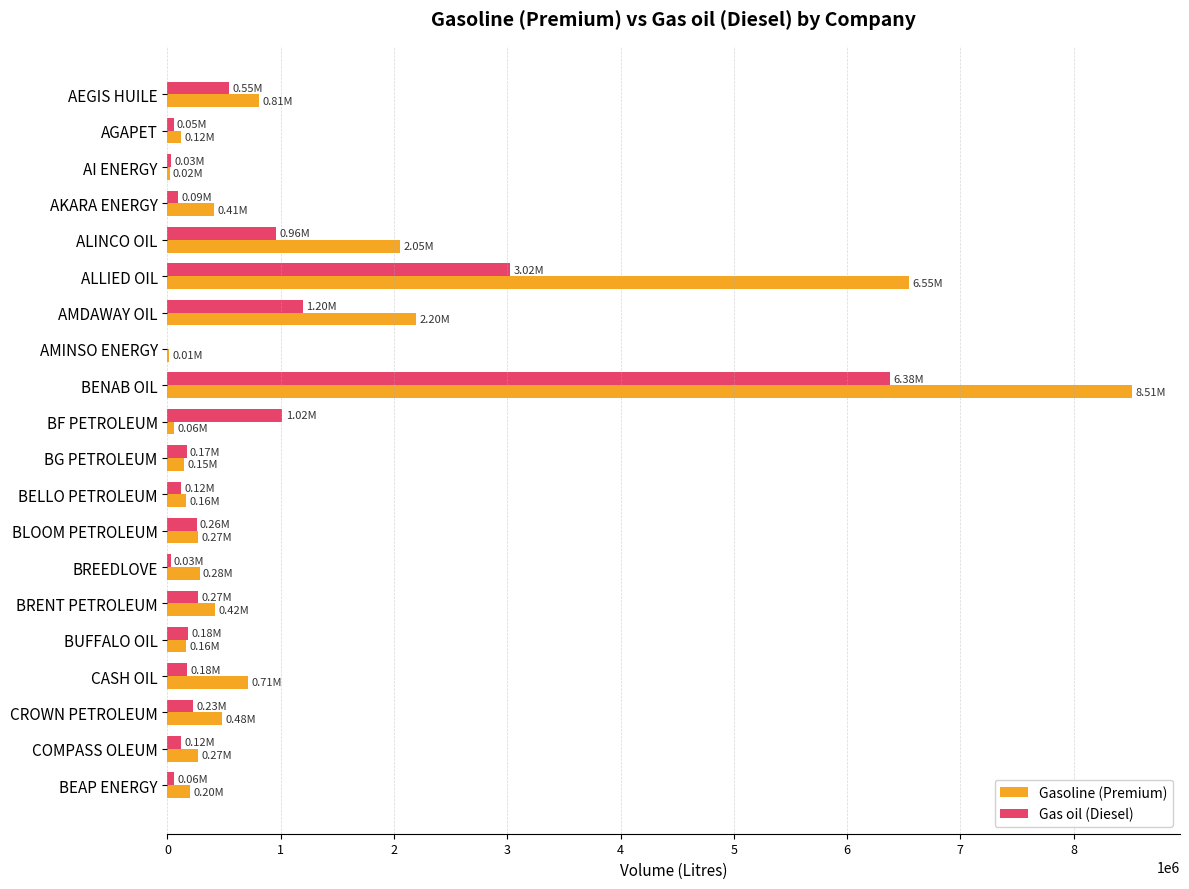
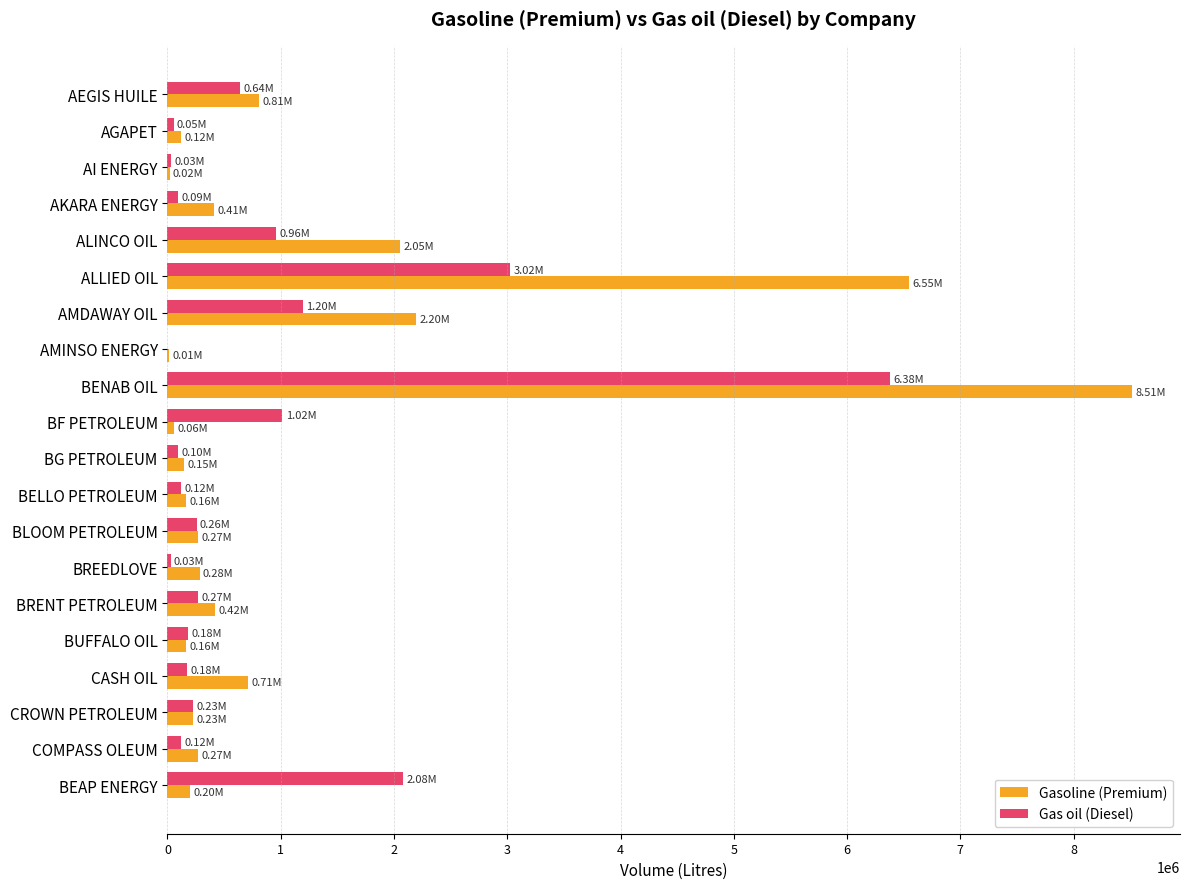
  {
    "Gasoline (Premium)": {
      "AEGIS HUILE": "0.81M",
      "AGAPET": "0.12M",
      "AI ENERGY": "0.02M",
      "AKARA ENERGY": "0.41M",
      "ALINCO OIL": "2.05M",
      "ALLIED OIL": "6.55M",
      "AMDAWAY OIL": "2.20M",
      "AMINSO ENERGY": "0.01M",
      "BENAB OIL": "8.51M",
      "BF PETROLEUM": "0.06M",
      "BG PETROLEUM": "0.15M",
      "BELLO PETROLEUM": "0.16M",
      "BLOOM PETROLEUM": "0.27M",
      "BREEDLOVE": "0.28M",
      "BRENT PETROLEUM": "0.42M",
      "BUFFALO OIL": "0.16M",
      "CASH OIL": "0.71M",
-     "CROWN PETROLEUM": "0.48M",
+     "CROWN PETROLEUM": "0.23M",
      "COMPASS OLEUM": "0.27M",
      "BEAP ENERGY": "0.20M"
    },
    "Gas oil (Diesel)": {
-     "AEGIS HUILE": "0.55M",
+     "AEGIS HUILE": "0.64M",
      "AGAPET": "0.05M",
      "AI ENERGY": "0.03M",
      "AKARA ENERGY": "0.09M",
      "ALINCO OIL": "0.96M",
      "ALLIED OIL": "3.02M",
      "AMDAWAY OIL": "1.20M",
      "BENAB OIL": "6.38M",
      "BF PETROLEUM": "1.02M",
-     "BG PETROLEUM": "0.17M",
+     "BG PETROLEUM": "0.10M",
      "BELLO PETROLEUM": "0.12M",
      "BLOOM PETROLEUM": "0.26M",
      "BREEDLOVE": "0.03M",
      "BRENT PETROLEUM": "0.27M",
      "BUFFALO OIL": "0.18M",
      "CASH OIL": "0.18M",
      "CROWN PETROLEUM": "0.23M",
      "COMPASS OLEUM": "0.12M",
-     "BEAP ENERGY": "0.06M"
+     "BEAP ENERGY": "2.08M"
    }
  }
